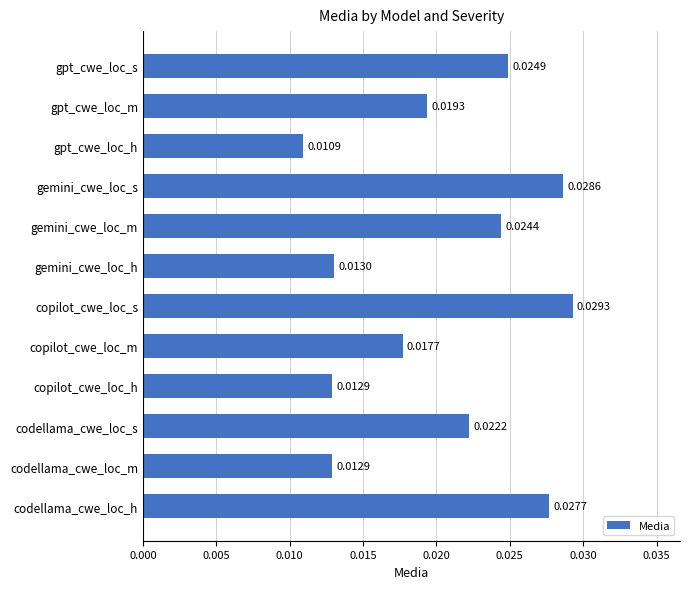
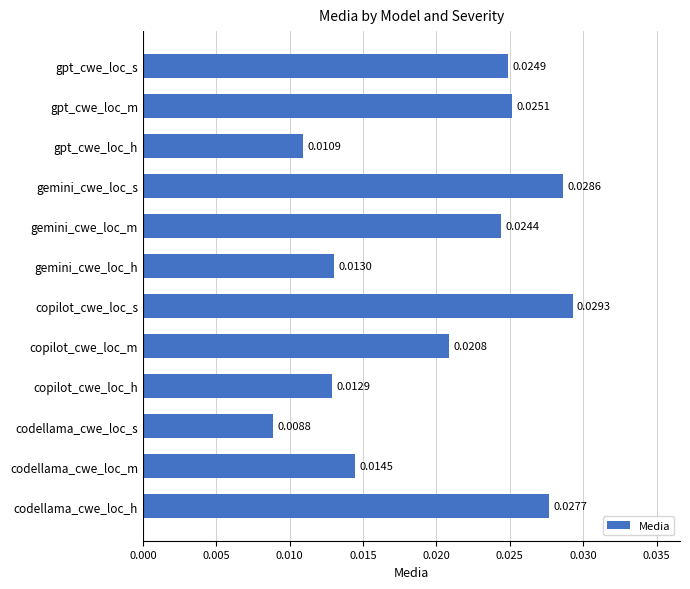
  {
    "gpt_cwe_loc_s": 0.0249,
-   "gpt_cwe_loc_m": 0.0193,
+   "gpt_cwe_loc_m": 0.0251,
    "gpt_cwe_loc_h": 0.0109,
    "gemini_cwe_loc_s": 0.0286,
    "gemini_cwe_loc_m": 0.0244,
    "gemini_cwe_loc_h": 0.0130,
    "copilot_cwe_loc_s": 0.0293,
-   "copilot_cwe_loc_m": 0.0177,
+   "copilot_cwe_loc_m": 0.0208,
    "copilot_cwe_loc_h": 0.0129,
-   "codellama_cwe_loc_s": 0.0222,
-   "codellama_cwe_loc_m": 0.0129,
+   "codellama_cwe_loc_s": 0.0088,
+   "codellama_cwe_loc_m": 0.0145,
    "codellama_cwe_loc_h": 0.0277
  }
